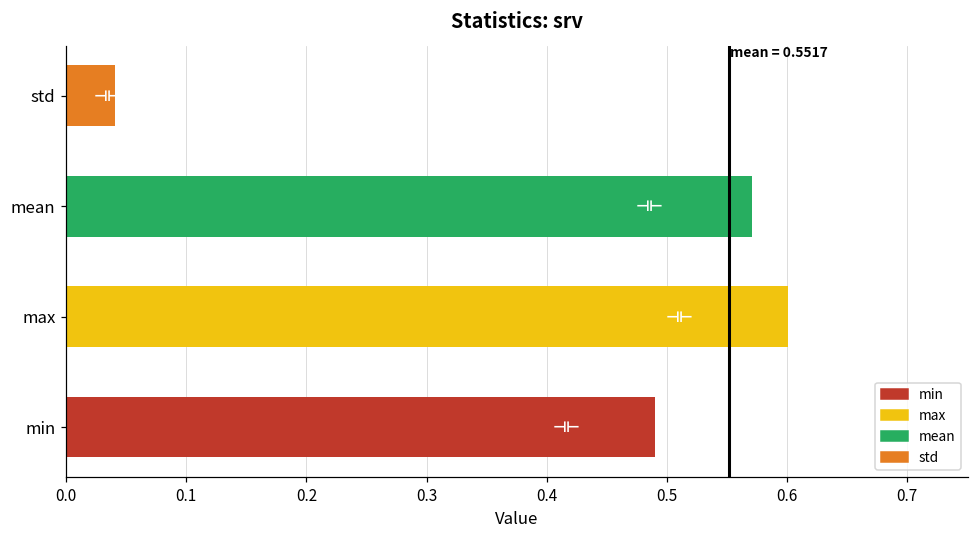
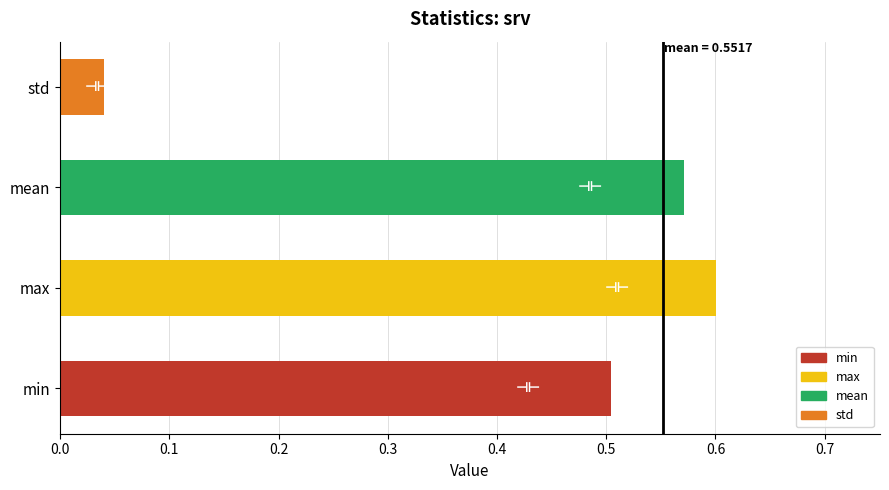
  {
    "std": 0.041,
    "mean": 0.571,
    "max": 0.601,
-   "min": 0.490
+   "min": 0.504
  }
